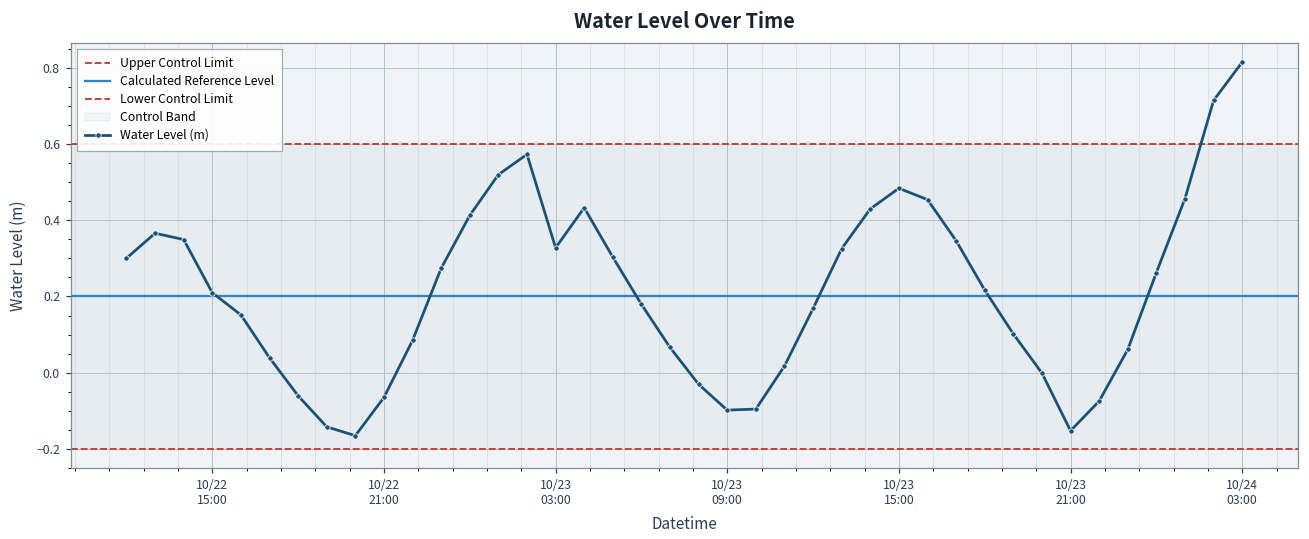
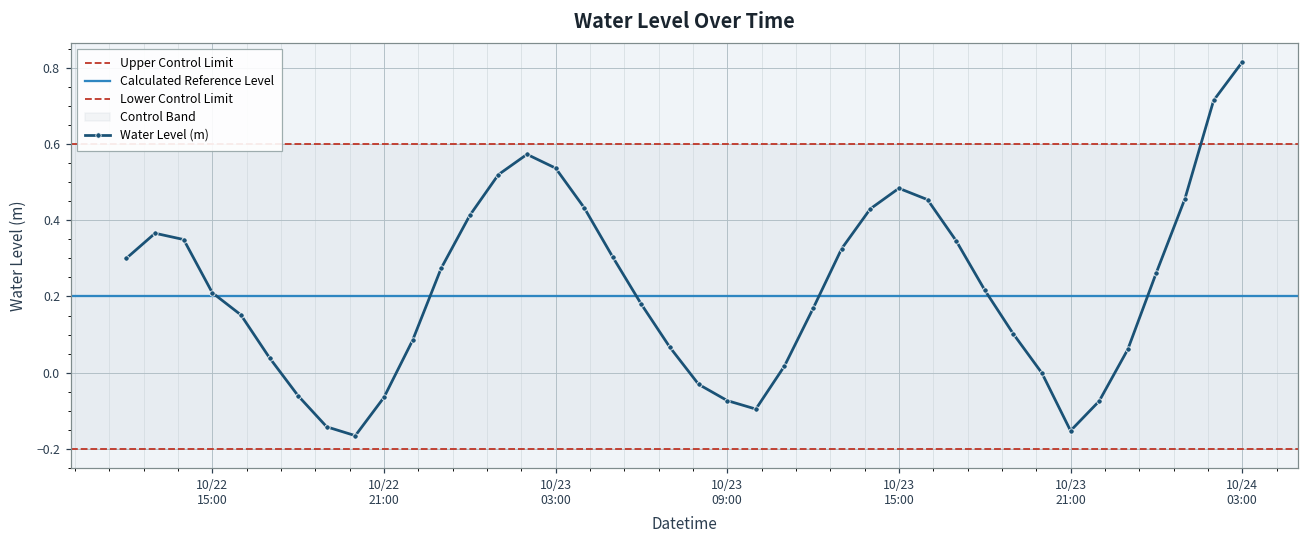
  {
    "10/22 15:00": 0.21,
    "10/22 21:00": -0.06,
-   "10/23 03:00": 0.33,
-   "10/23 09:00": -0.10,
+   "10/23 03:00": 0.54,
+   "10/23 09:00": -0.07,
    "10/23 15:00": 0.48,
    "10/23 21:00": -0.15,
    "10/24 03:00": 0.81
  }
